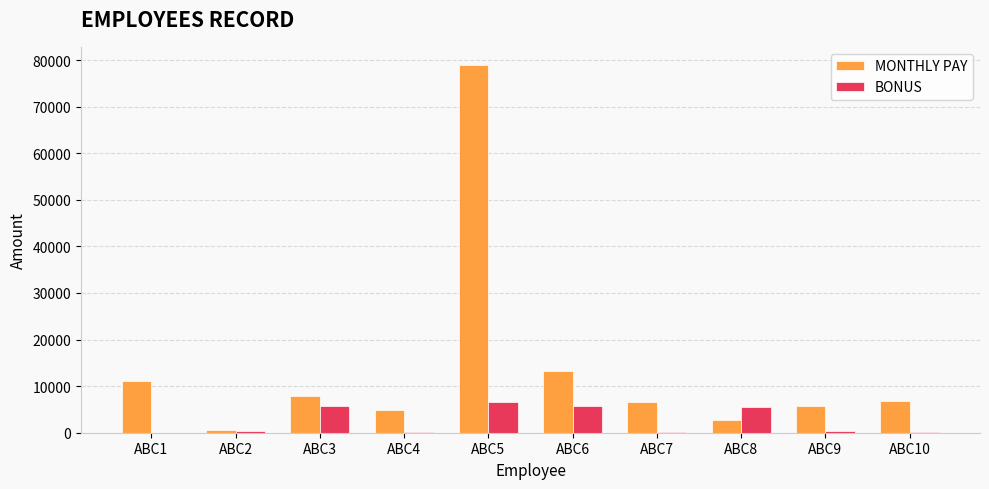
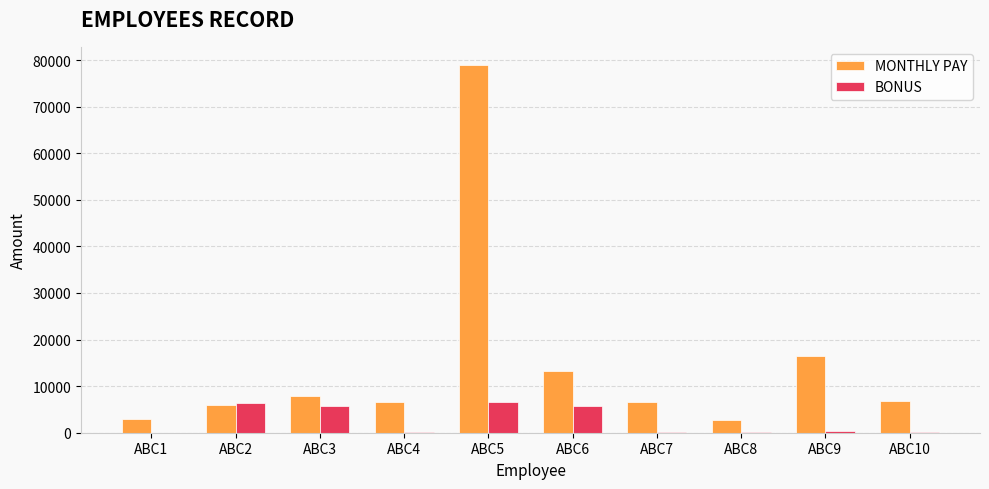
  {
    "MONTHLY PAY": {
-     "ABC1": 11000,
-     "ABC2": 1000,
+     "ABC1": 3000,
+     "ABC2": 6000,
      "ABC3": 8000,
-     "ABC4": 5000,
+     "ABC4": 7000,
      "ABC5": 79000,
      "ABC6": 13000,
      "ABC7": 7000,
      "ABC8": 3000,
-     "ABC9": 6000,
+     "ABC9": 16000,
      "ABC10": 7000
    },
    "BONUS": {
-     "ABC2": 0,
+     "ABC2": 6000,
      "ABC3": 6000,
      "ABC5": 7000,
      "ABC6": 6000,
-     "ABC8": 5000
+     "ABC8": 0
    }
  }
